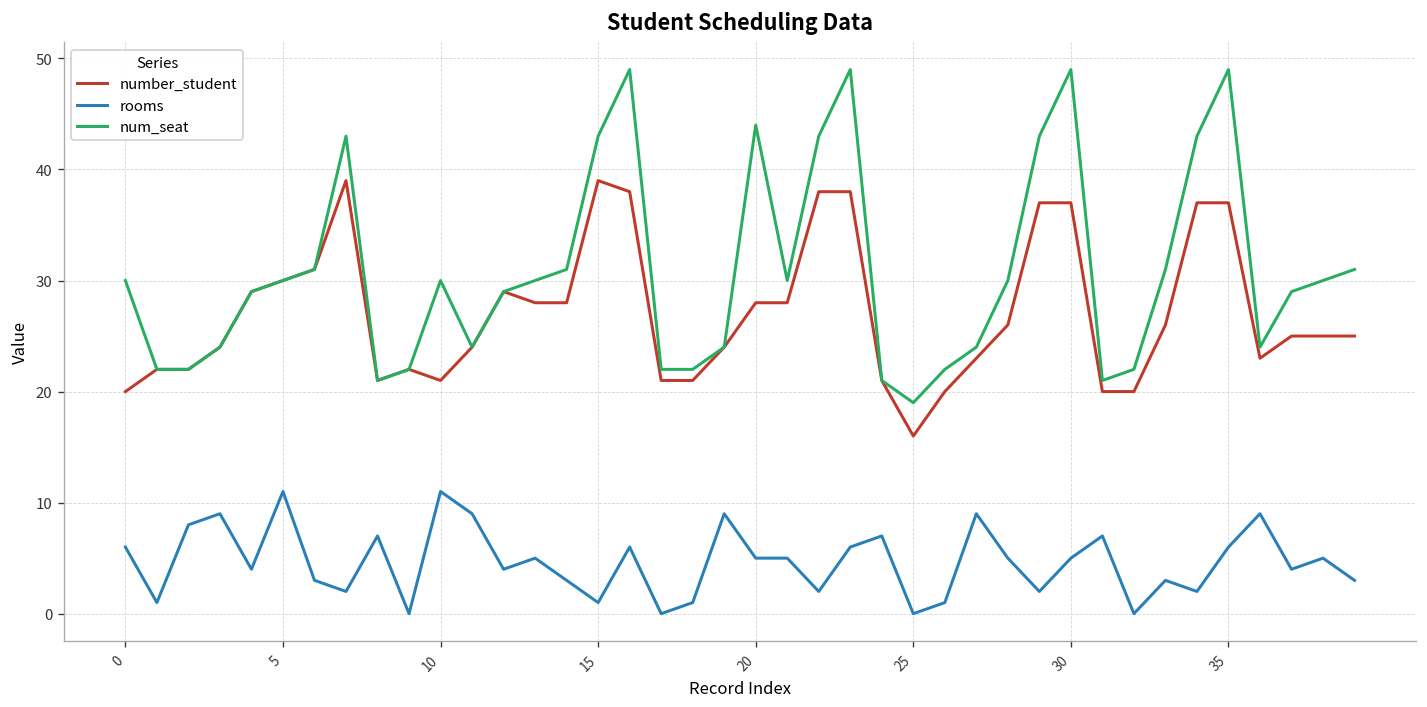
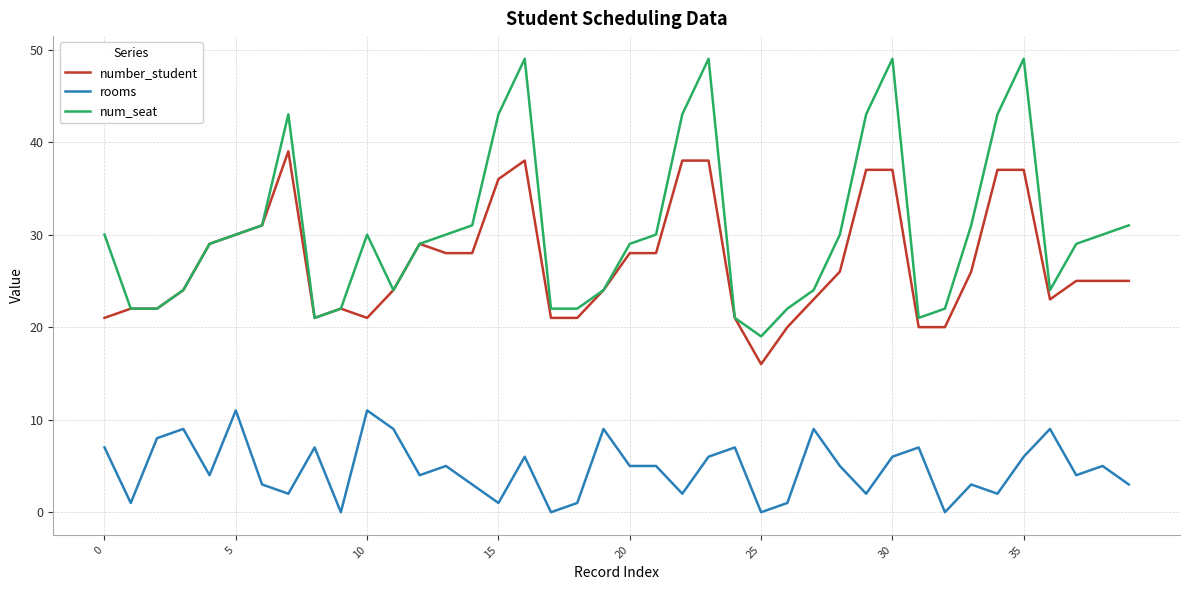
  {
    "number_student": {
-     "0": 20,
+     "0": 21,
      "10": 21,
-     "15": 39,
+     "15": 36,
      "20": 28,
      "25": 16,
      "30": 37,
      "35": 37
    },
    "rooms": {
-     "0": 6,
+     "0": 7,
      "5": 11,
      "10": 11,
      "15": 1,
      "20": 5,
      "25": 0,
-     "30": 5,
+     "30": 6,
      "35": 6
    },
    "num_seat": {
      "0": 30,
      "10": 30,
      "15": 43,
-     "20": 44,
+     "20": 29,
      "25": 19,
      "30": 49,
      "35": 49
    }
  }
